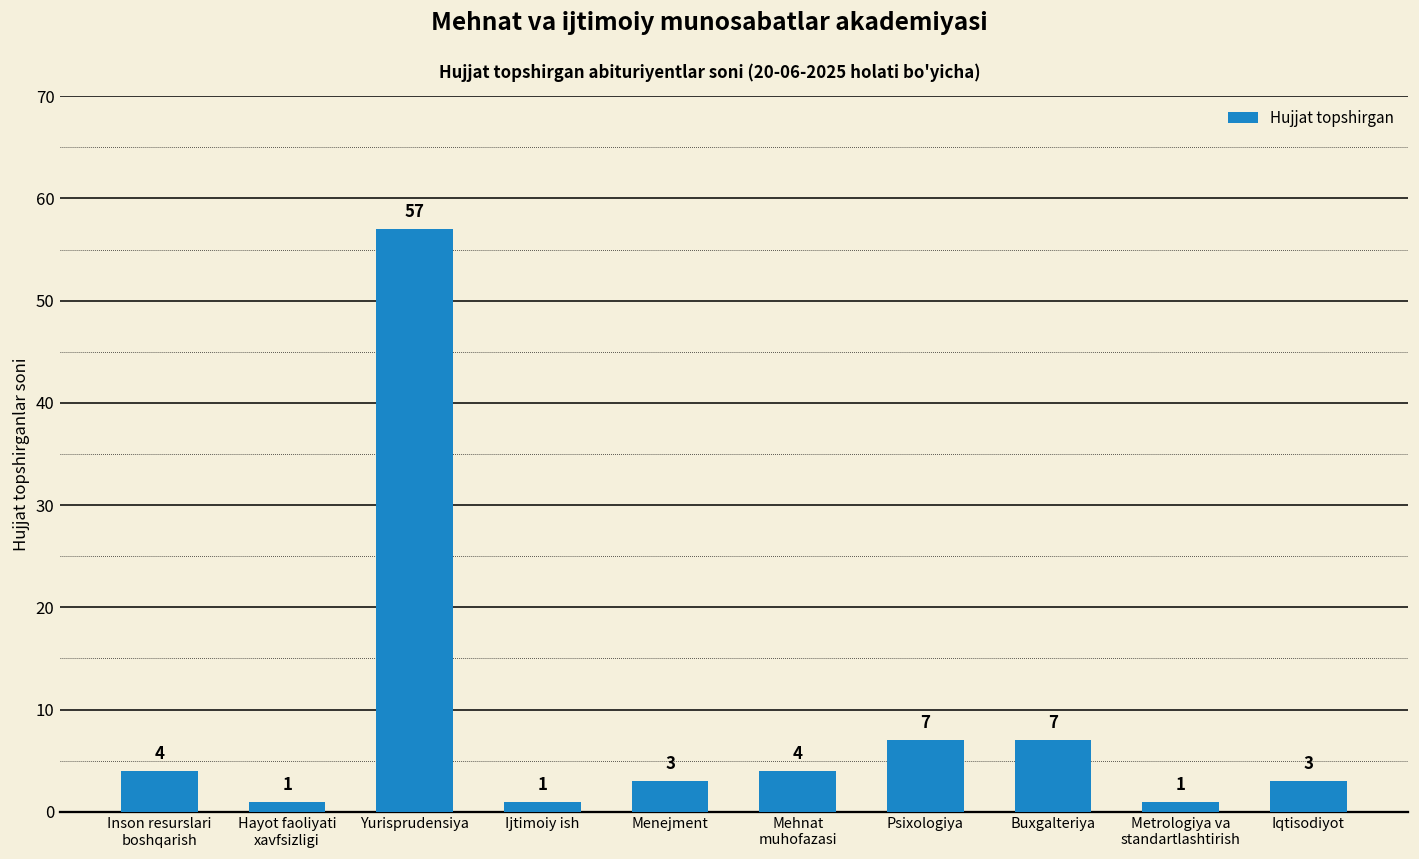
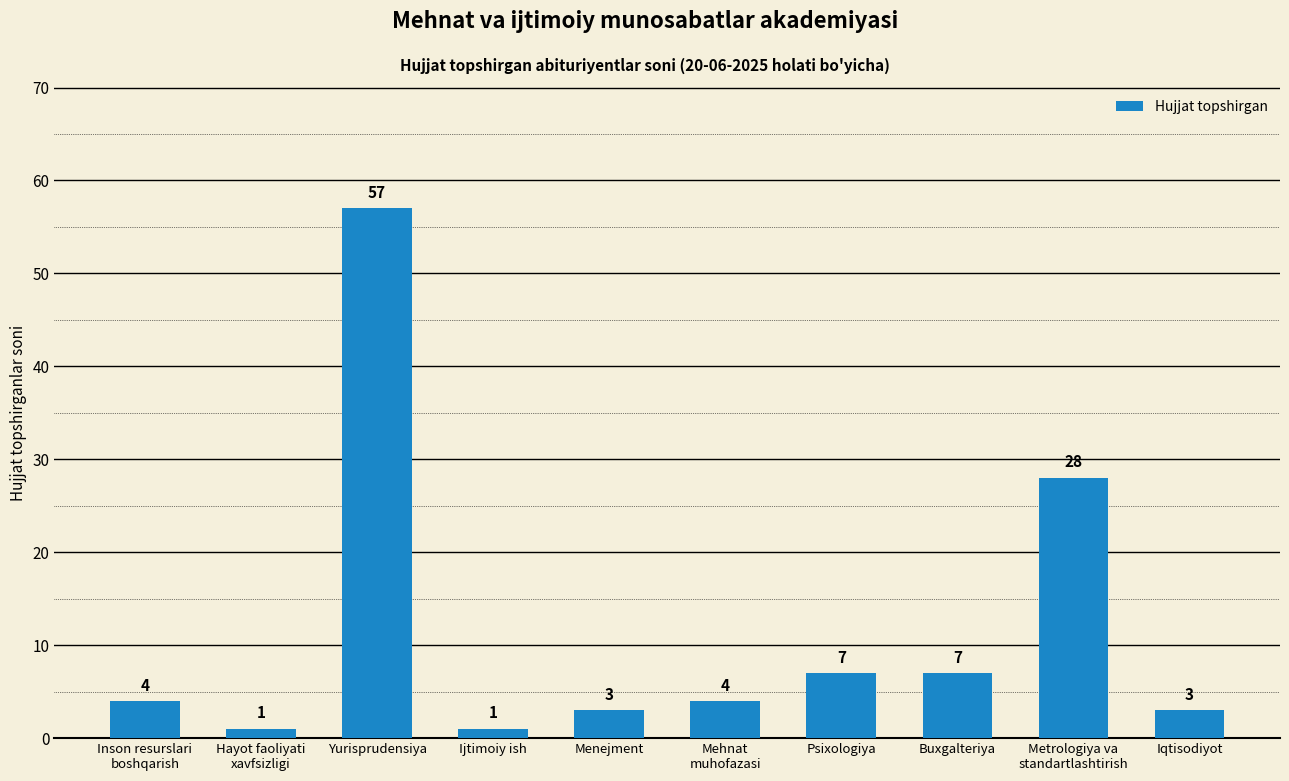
  {
    "Inson resurslari boshqarish": 4,
    "Hayot faoliyati xavfsizligi": 1,
    "Yurisprudensiya": 57,
    "Ijtimoiy ish": 1,
    "Menejment": 3,
    "Mehnat muhofazasi": 4,
    "Psixologiya": 7,
    "Buxgalteriya": 7,
-   "Metrologiya va standartlashtirish": 1,
+   "Metrologiya va standartlashtirish": 28,
    "Iqtisodiyot": 3
  }
